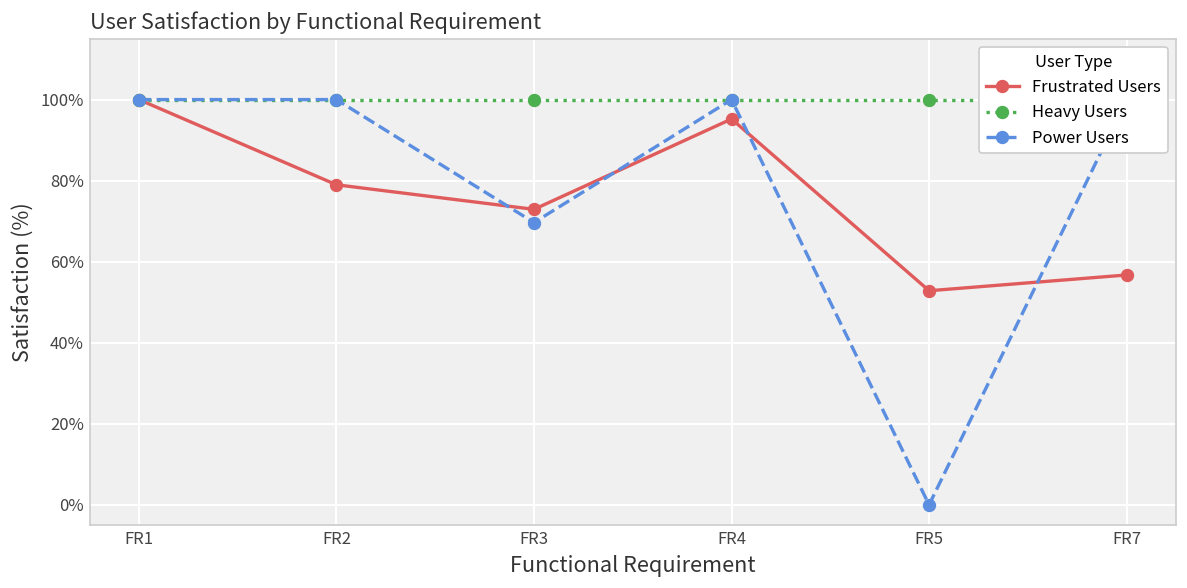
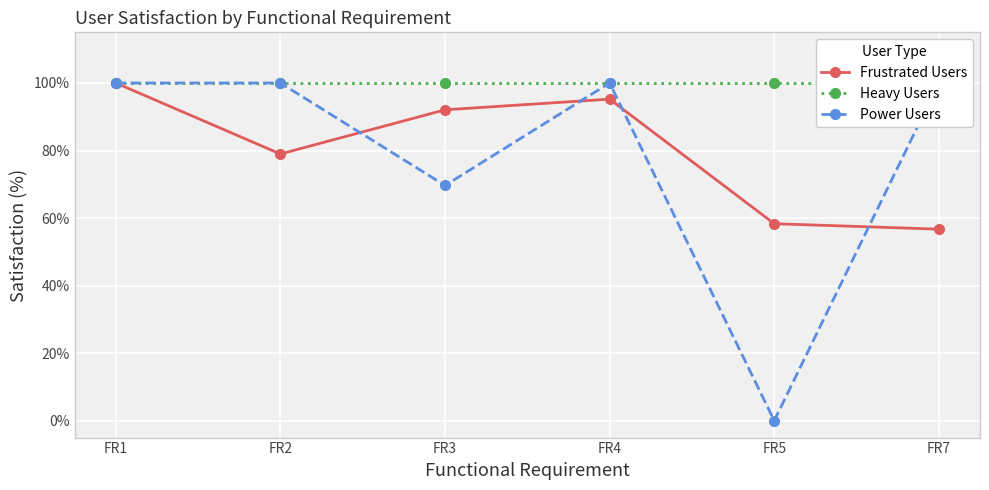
  {
    "Frustrated Users": {
      "FR2": "79%",
-     "FR3": "73%",
+     "FR3": "92%",
      "FR4": "95%",
-     "FR5": "53%",
+     "FR5": "58%",
      "FR7": "57%"
    },
    "Heavy Users": {
      "FR3": "100%",
      "FR5": "100%"
    },
    "Power Users": {
      "FR3": "70%",
      "FR5": "0%"
    }
  }
